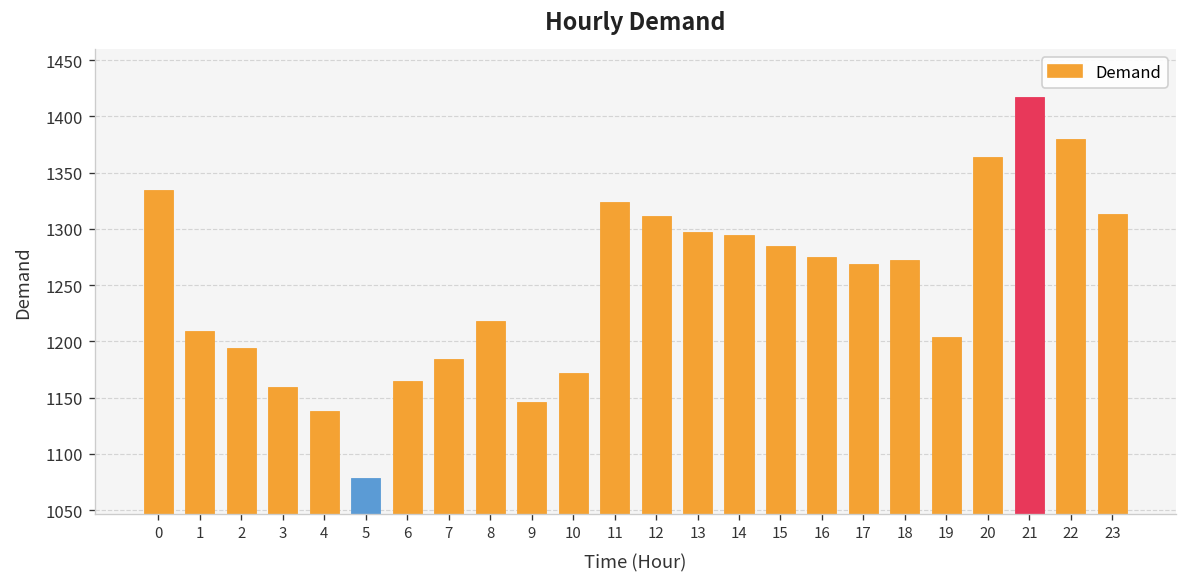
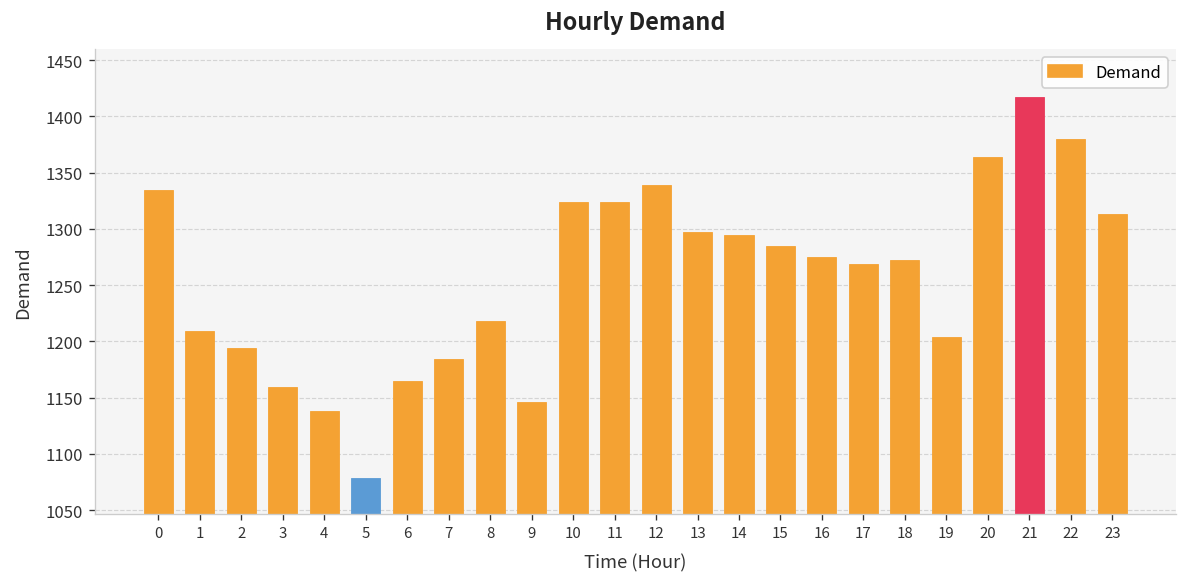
  {
    "0": 1330,
    "1": 1210,
    "2": 1190,
    "3": 1160,
    "4": 1140,
    "5": 1080,
    "6": 1160,
    "7": 1180,
    "8": 1220,
    "9": 1150,
-   "10": 1170,
+   "10": 1320,
    "11": 1320,
-   "12": 1310,
+   "12": 1340,
    "13": 1300,
    "14": 1290,
    "15": 1280,
    "16": 1270,
    "17": 1270,
    "18": 1270,
    "19": 1200,
    "20": 1360,
    "21": 1420,
    "22": 1380,
    "23": 1310
  }
